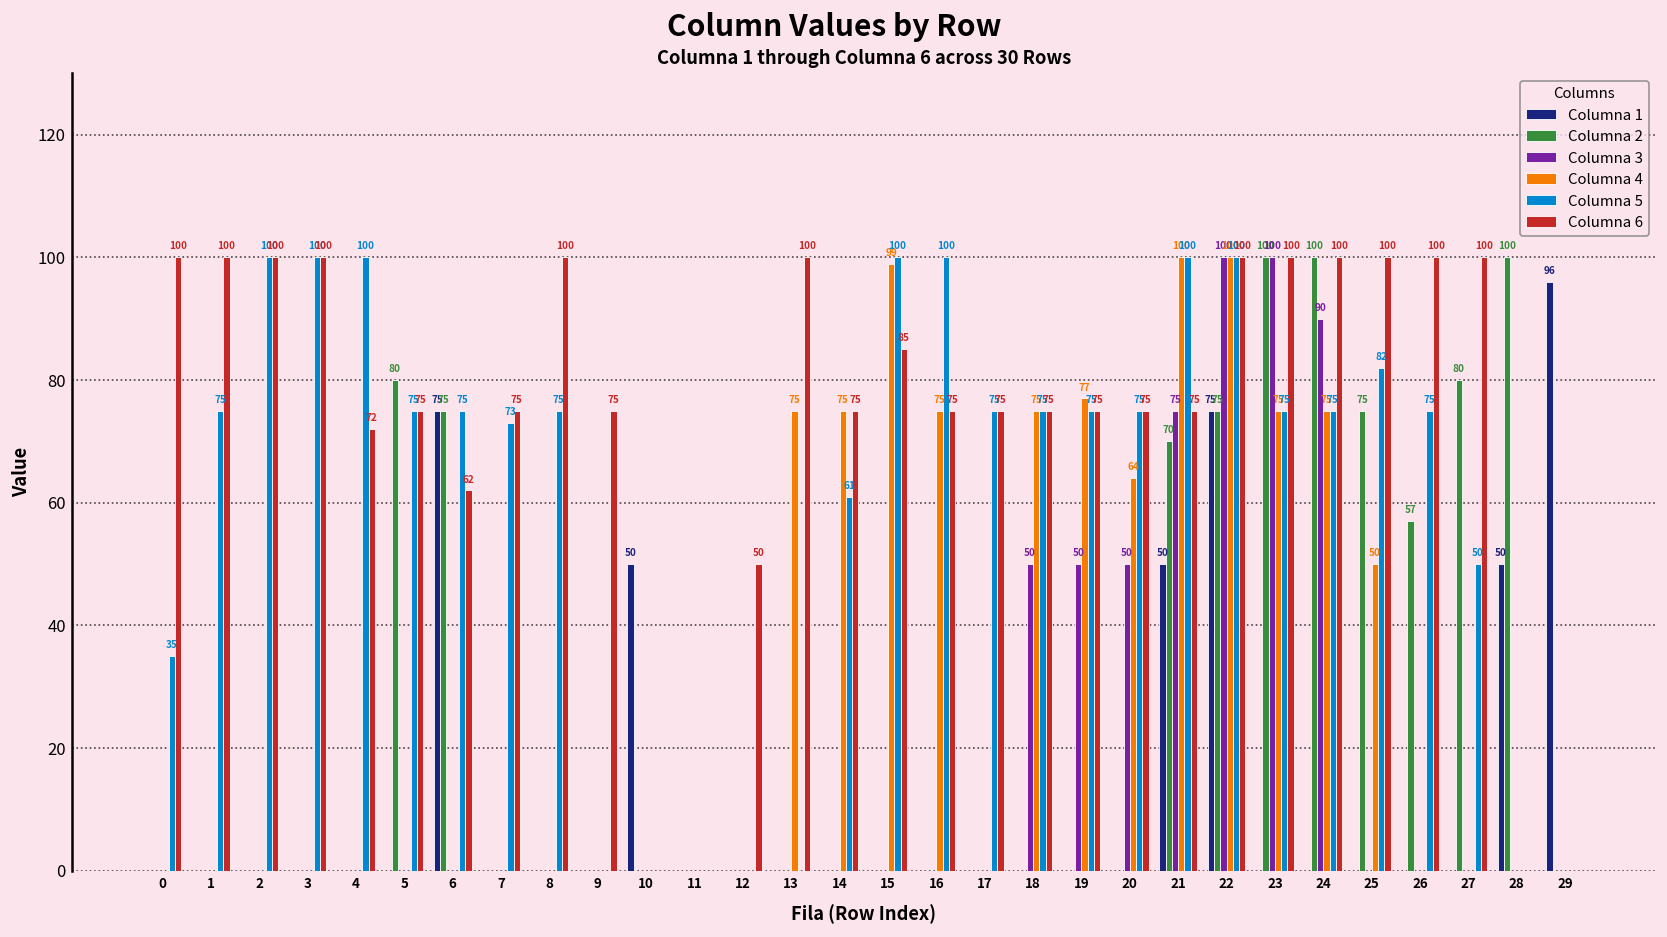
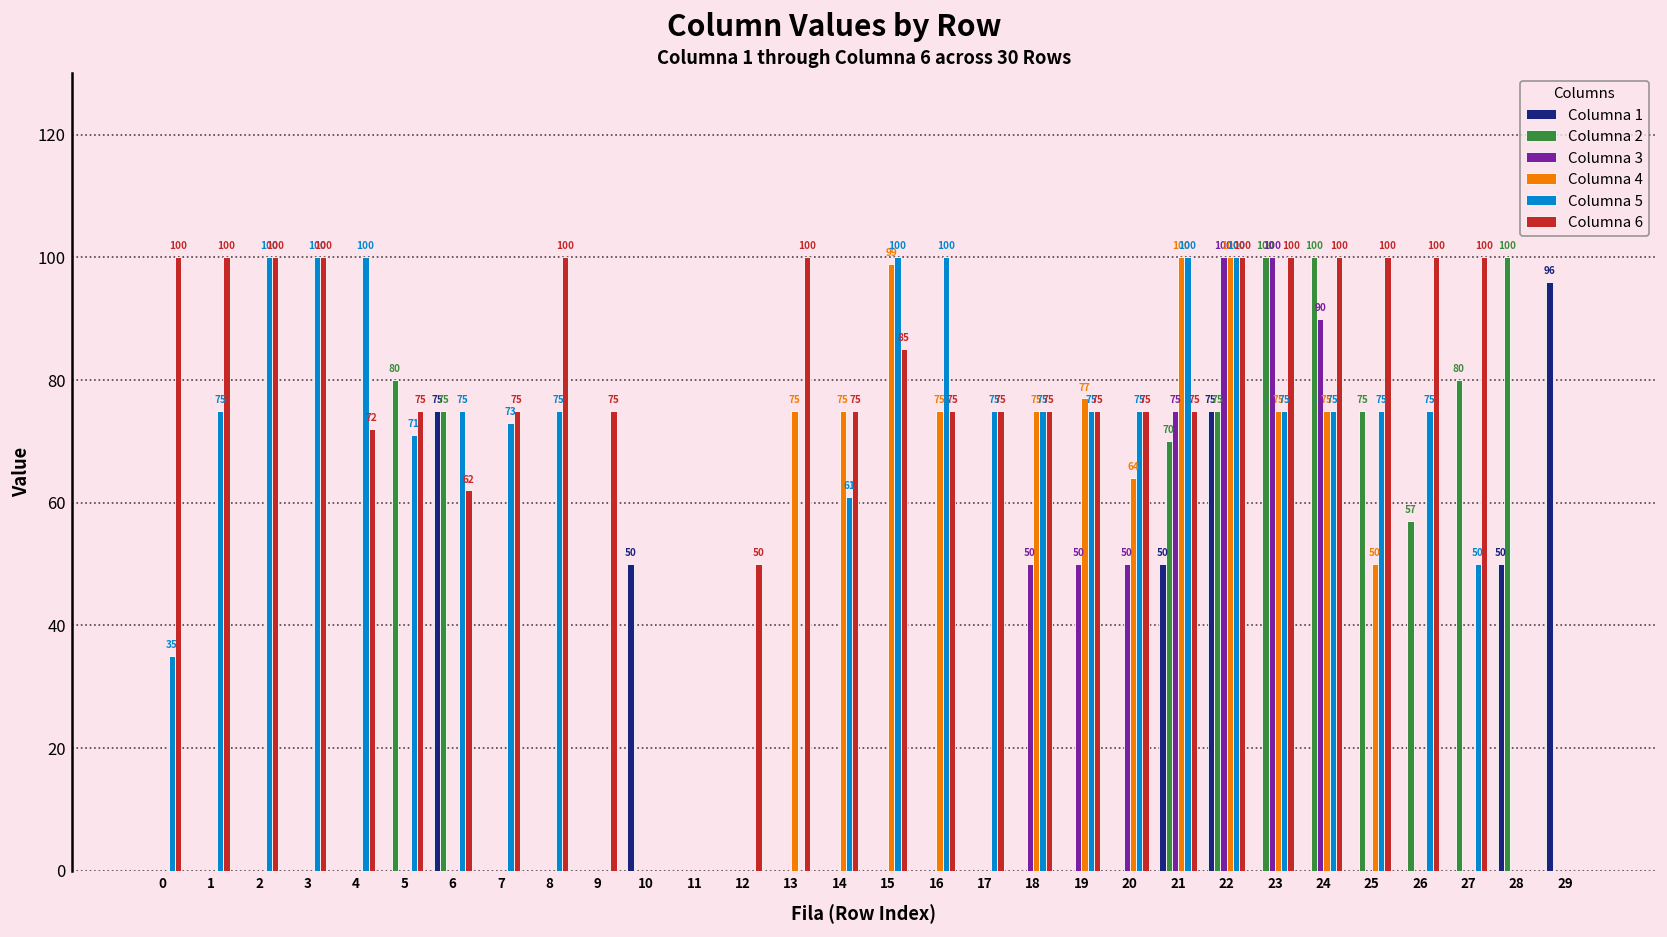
  {
    "Columna 1": {
      "10": 50,
      "21": 50,
      "28": 50,
      "29": 96
    },
    "Columna 2": {
      "5": 80,
      "21": 70,
      "24": 100,
      "25": 75,
      "26": 57,
      "27": 80,
      "28": 100
    },
    "Columna 3": {
      "18": 50,
      "19": 50,
      "20": 50,
      "21": 75,
      "24": 90
    },
    "Columna 4": {
      "13": 75,
      "14": 75,
      "16": 75,
      "19": 77,
      "20": 64,
      "25": 50
    },
    "Columna 5": {
      "0": 35,
      "1": 75,
      "4": 100,
-     "5": 75,
+     "5": 71,
      "6": 75,
      "7": 73,
      "8": 75,
      "14": 61,
      "16": 100,
-     "25": 82,
+     "25": 75,
      "26": 75,
      "27": 50
    },
    "Columna 6": {
      "0": 100,
      "1": 100,
      "4": 72,
      "5": 75,
      "6": 62,
      "7": 75,
      "8": 100,
      "9": 75,
      "12": 50,
      "13": 100,
      "14": 75,
      "15": 85,
      "16": 75,
      "21": 75,
      "23": 100,
      "24": 100,
      "25": 100,
      "26": 100,
      "27": 100
    }
  }
